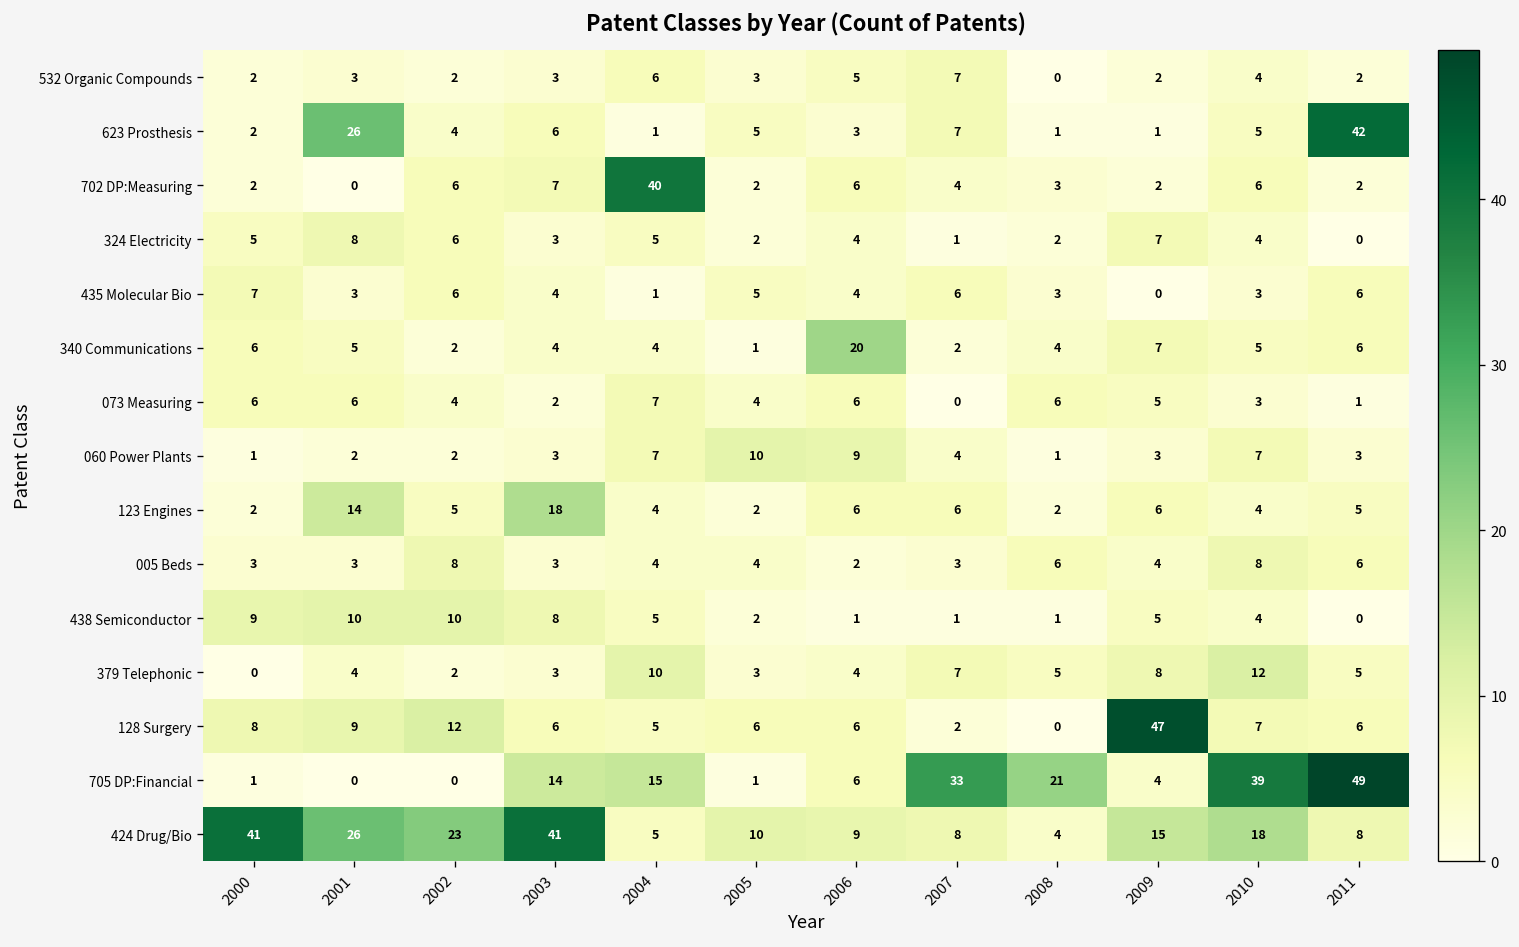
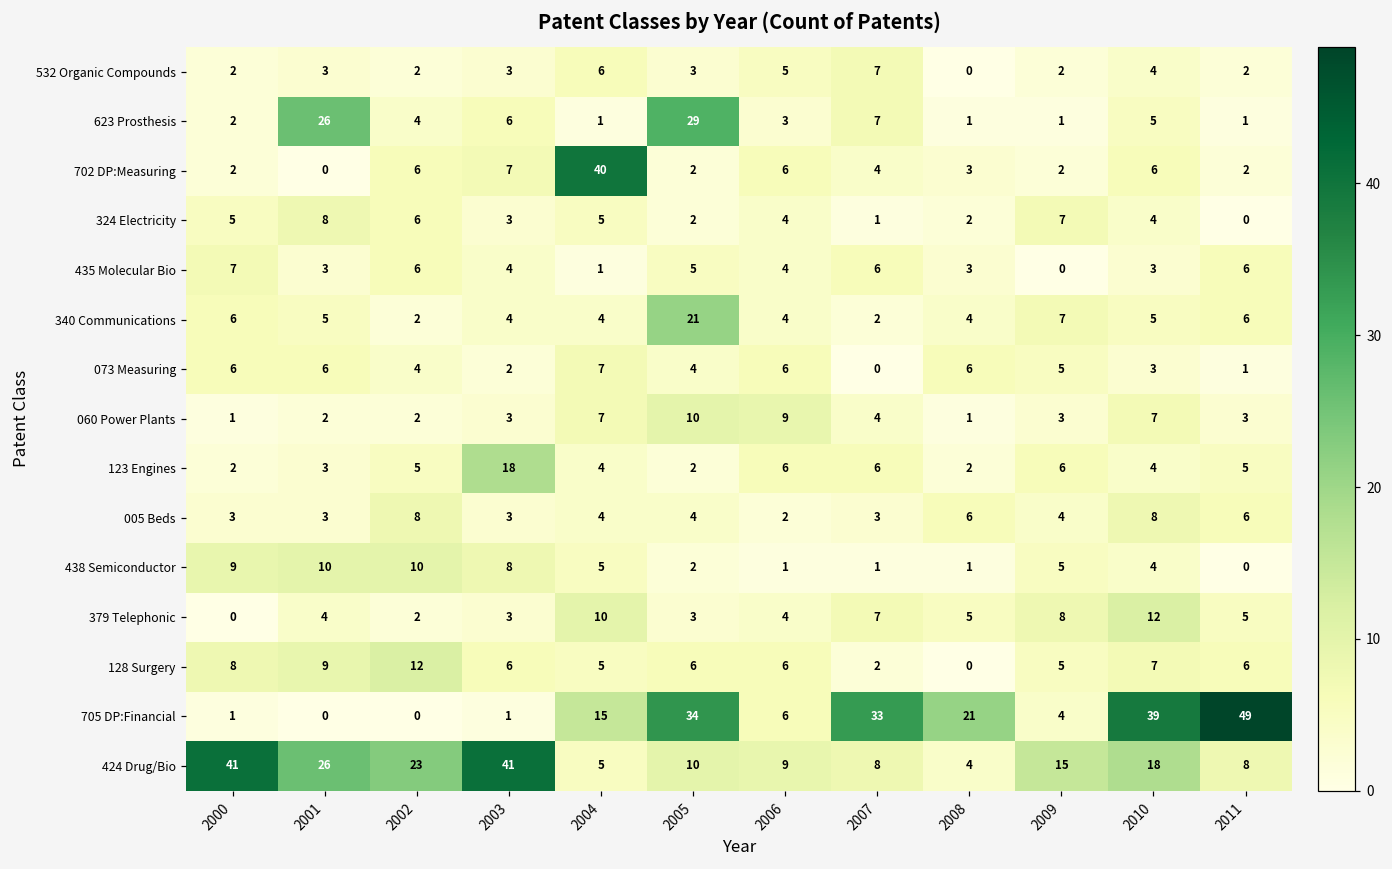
  {
    "532 Organic Compounds": {
      "2000": 2,
      "2001": 3,
      "2002": 2,
      "2003": 3,
      "2004": 6,
      "2005": 3,
      "2006": 5,
      "2007": 7,
      "2008": 0,
      "2009": 2,
      "2010": 4,
      "2011": 2
    },
    "623 Prosthesis": {
      "2000": 2,
      "2001": 26,
      "2002": 4,
      "2003": 6,
      "2004": 1,
-     "2005": 5,
+     "2005": 29,
      "2006": 3,
      "2007": 7,
      "2008": 1,
      "2009": 1,
      "2010": 5,
-     "2011": 42
+     "2011": 1
    },
    "702 DP:Measuring": {
      "2000": 2,
      "2001": 0,
      "2002": 6,
      "2003": 7,
      "2004": 40,
      "2005": 2,
      "2006": 6,
      "2007": 4,
      "2008": 3,
      "2009": 2,
      "2010": 6,
      "2011": 2
    },
    "324 Electricity": {
      "2000": 5,
      "2001": 8,
      "2002": 6,
      "2003": 3,
      "2004": 5,
      "2005": 2,
      "2006": 4,
      "2007": 1,
      "2008": 2,
      "2009": 7,
      "2010": 4,
      "2011": 0
    },
    "435 Molecular Bio": {
      "2000": 7,
      "2001": 3,
      "2002": 6,
      "2003": 4,
      "2004": 1,
      "2005": 5,
      "2006": 4,
      "2007": 6,
      "2008": 3,
      "2009": 0,
      "2010": 3,
      "2011": 6
    },
    "340 Communications": {
      "2000": 6,
      "2001": 5,
      "2002": 2,
      "2003": 4,
      "2004": 4,
-     "2005": 1,
-     "2006": 20,
+     "2005": 21,
+     "2006": 4,
      "2007": 2,
      "2008": 4,
      "2009": 7,
      "2010": 5,
      "2011": 6
    },
    "073 Measuring": {
      "2000": 6,
      "2001": 6,
      "2002": 4,
      "2003": 2,
      "2004": 7,
      "2005": 4,
      "2006": 6,
      "2007": 0,
      "2008": 6,
      "2009": 5,
      "2010": 3,
      "2011": 1
    },
    "060 Power Plants": {
      "2000": 1,
      "2001": 2,
      "2002": 2,
      "2003": 3,
      "2004": 7,
      "2005": 10,
      "2006": 9,
      "2007": 4,
      "2008": 1,
      "2009": 3,
      "2010": 7,
      "2011": 3
    },
    "123 Engines": {
      "2000": 2,
-     "2001": 14,
+     "2001": 3,
      "2002": 5,
      "2003": 18,
      "2004": 4,
      "2005": 2,
      "2006": 6,
      "2007": 6,
      "2008": 2,
      "2009": 6,
      "2010": 4,
      "2011": 5
    },
    "005 Beds": {
      "2000": 3,
      "2001": 3,
      "2002": 8,
      "2003": 3,
      "2004": 4,
      "2005": 4,
      "2006": 2,
      "2007": 3,
      "2008": 6,
      "2009": 4,
      "2010": 8,
      "2011": 6
    },
    "438 Semiconductor": {
      "2000": 9,
      "2001": 10,
      "2002": 10,
      "2003": 8,
      "2004": 5,
      "2005": 2,
      "2006": 1,
      "2007": 1,
      "2008": 1,
      "2009": 5,
      "2010": 4,
      "2011": 0
    },
    "379 Telephonic": {
      "2000": 0,
      "2001": 4,
      "2002": 2,
      "2003": 3,
      "2004": 10,
      "2005": 3,
      "2006": 4,
      "2007": 7,
      "2008": 5,
      "2009": 8,
      "2010": 12,
      "2011": 5
    },
    "128 Surgery": {
      "2000": 8,
      "2001": 9,
      "2002": 12,
      "2003": 6,
      "2004": 5,
      "2005": 6,
      "2006": 6,
      "2007": 2,
      "2008": 0,
-     "2009": 47,
+     "2009": 5,
      "2010": 7,
      "2011": 6
    },
    "705 DP:Financial": {
      "2000": 1,
      "2001": 0,
      "2002": 0,
-     "2003": 14,
+     "2003": 1,
      "2004": 15,
-     "2005": 1,
+     "2005": 34,
      "2006": 6,
      "2007": 33,
      "2008": 21,
      "2009": 4,
      "2010": 39,
      "2011": 49
    },
    "424 Drug/Bio": {
      "2000": 41,
      "2001": 26,
      "2002": 23,
      "2003": 41,
      "2004": 5,
      "2005": 10,
      "2006": 9,
      "2007": 8,
      "2008": 4,
      "2009": 15,
      "2010": 18,
      "2011": 8
    }
  }
